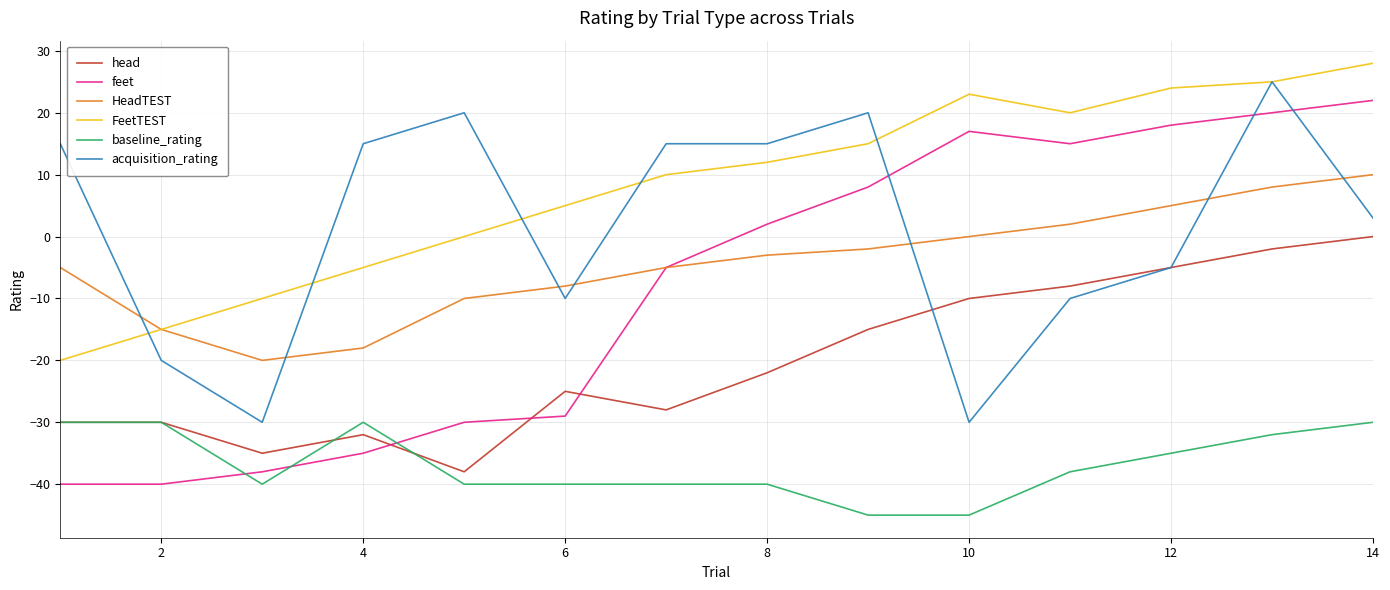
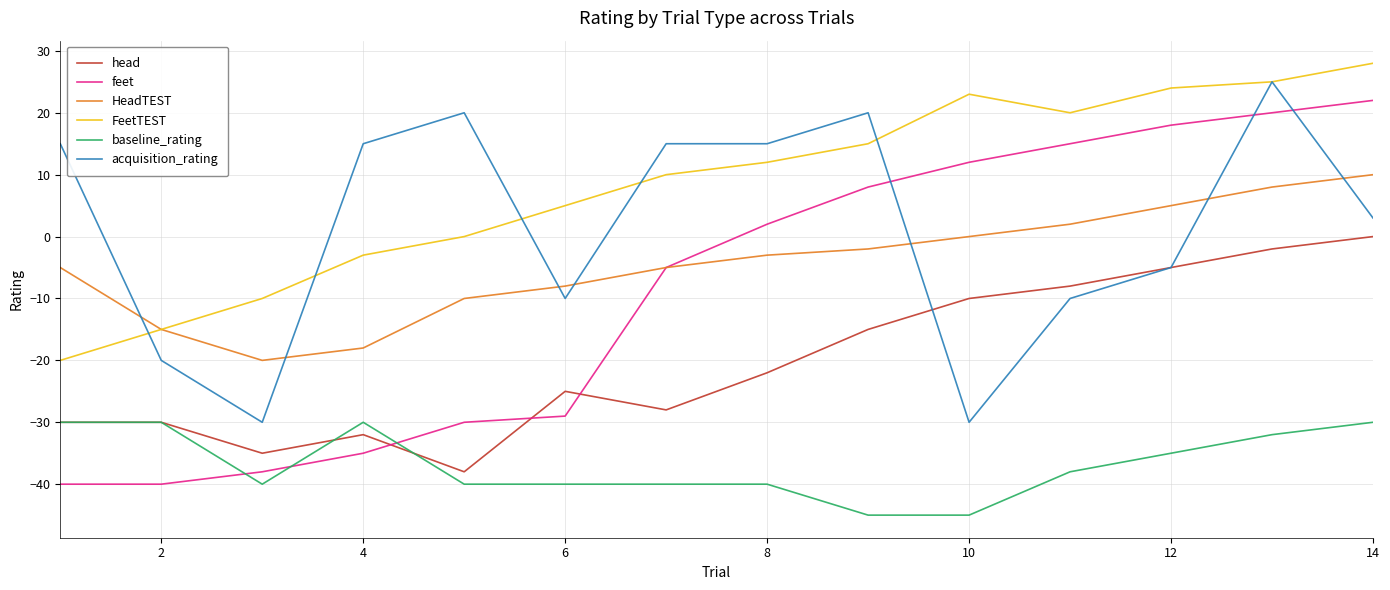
  {
    "head": {
      "4": -32,
      "6": -25,
      "8": -22,
      "10": -10,
      "14": 0
    },
    "feet": {
      "2": -40,
      "4": -35,
      "6": -29,
      "8": 2,
-     "10": 17,
+     "10": 12,
      "12": 18,
      "14": 22
    },
    "HeadTEST": {
      "4": -18,
      "6": -8,
      "8": -3,
      "10": 0,
      "12": 5,
      "14": 10
    },
    "FeetTEST": {
-     "4": -5,
+     "4": -3,
      "6": 5,
      "8": 12,
      "10": 23,
      "12": 24,
      "14": 28
    },
    "baseline_rating": {
      "4": -30,
      "6": -40,
      "8": -40,
      "10": -45,
      "12": -35,
      "14": -30
    },
    "acquisition_rating": {
      "2": -20,
      "4": 15,
      "6": -10,
      "8": 15,
      "10": -30,
      "14": 3
    }
  }
